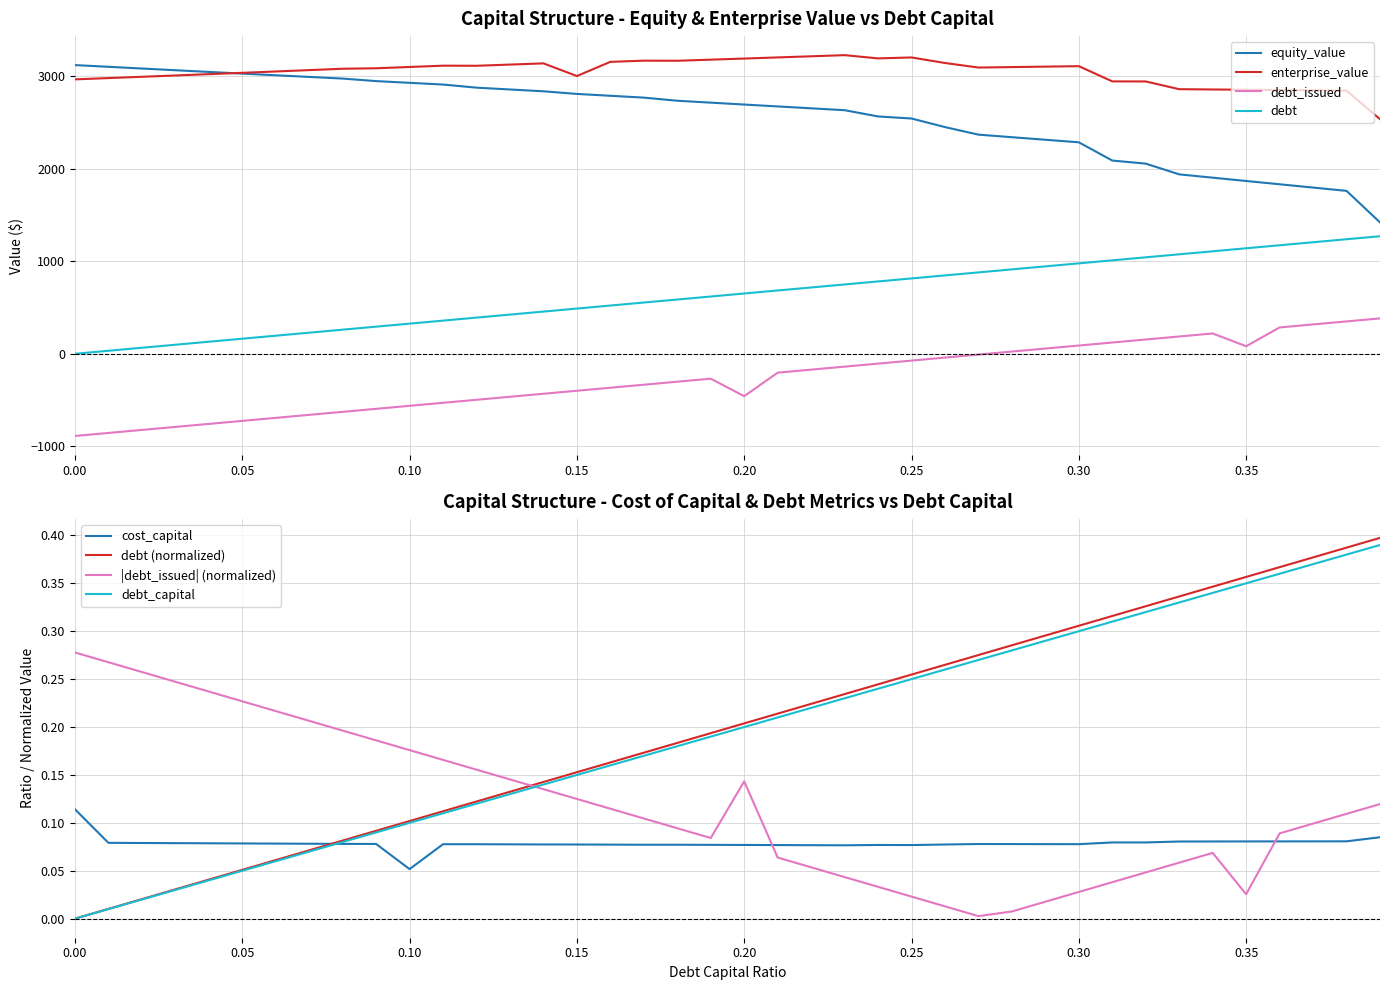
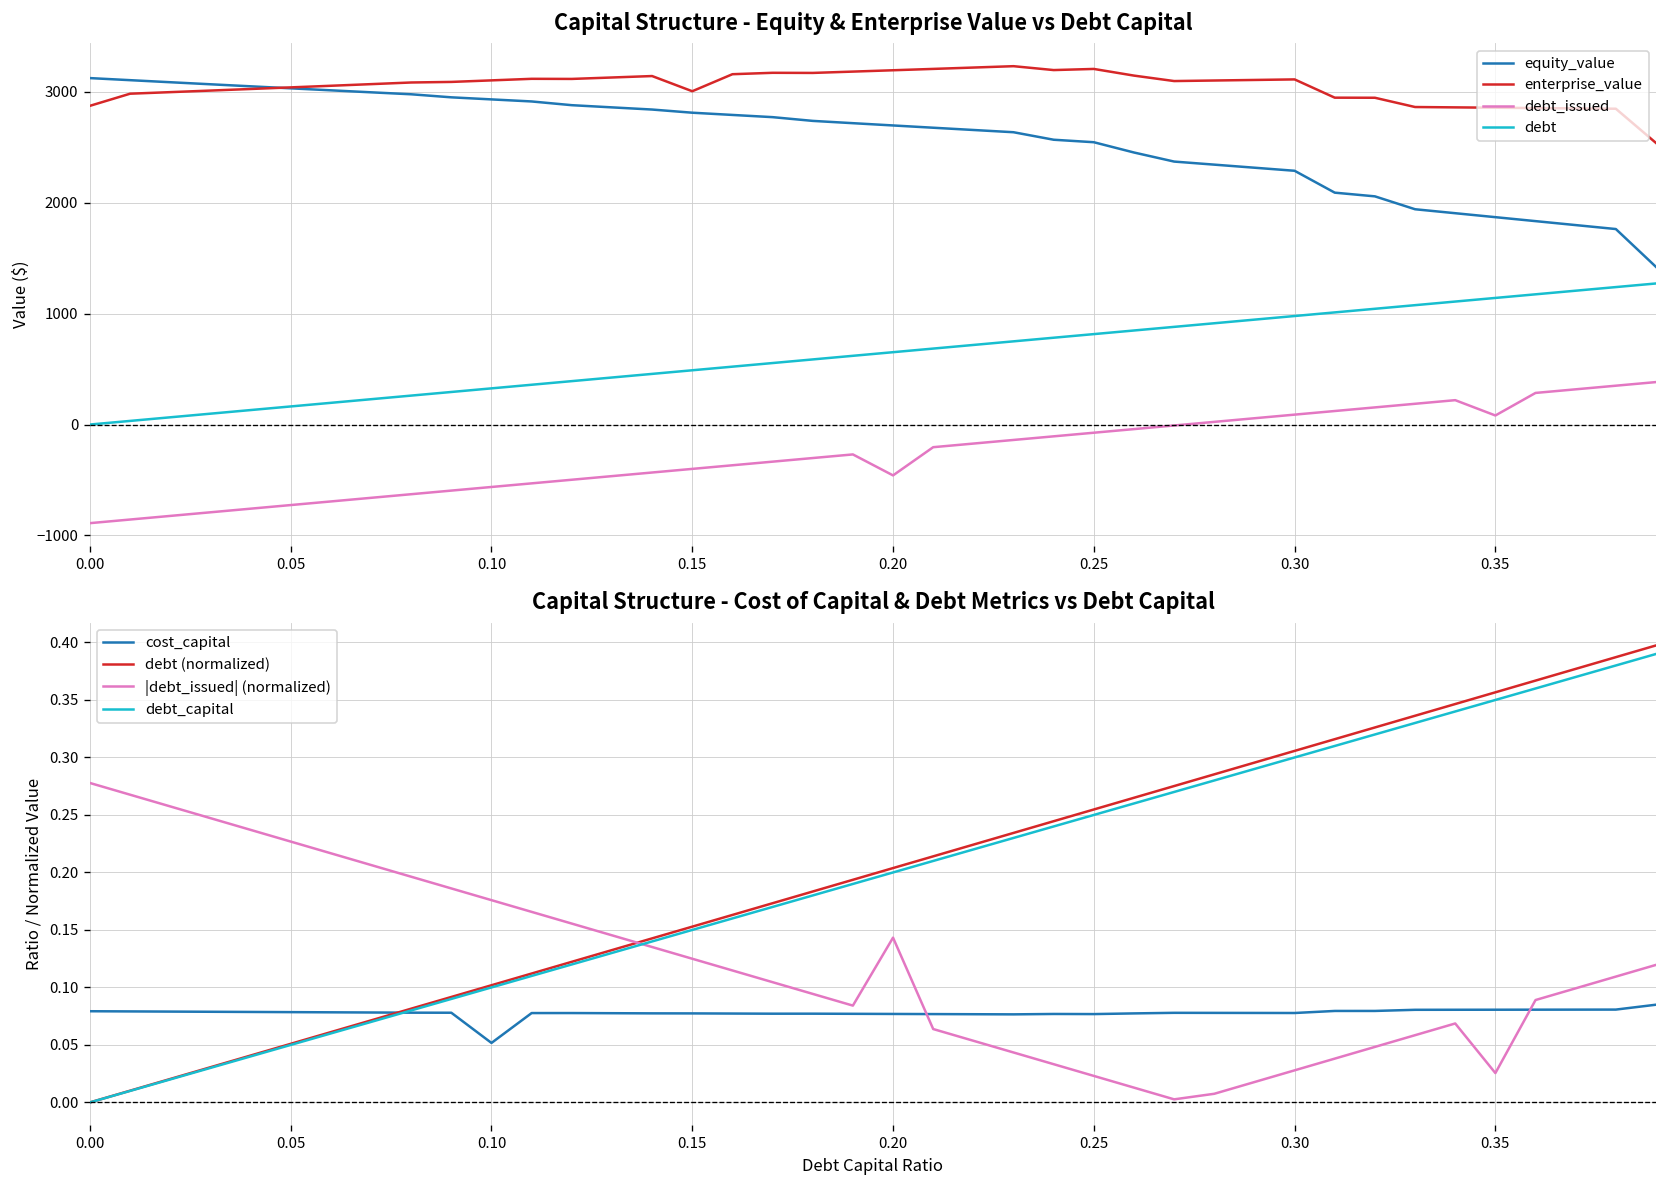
  {
    "Capital Structure - Equity & Enterprise Value vs Debt Capital": {
      "equity_value": {
        "0.00": 3100,
        "0.10": 2900,
        "0.15": 2800,
        "0.20": 2700,
        "0.25": 2500,
        "0.30": 2300,
        "0.35": 1900
      },
      "enterprise_value": {
-       "0.00": 3000,
+       "0.00": 2900,
        "0.10": 3100,
        "0.15": 3000,
        "0.20": 3200,
        "0.25": 3200,
        "0.30": 3100
      },
      "debt_issued": {
        "0.00": -900,
        "0.05": -700,
        "0.10": -600,
        "0.15": -400,
        "0.20": -500,
        "0.25": -100,
        "0.30": 100,
        "0.35": 100
      },
      "debt": {
        "0.00": 0,
        "0.05": 200,
        "0.10": 300,
        "0.15": 500,
        "0.20": 700,
        "0.25": 800,
        "0.30": 1000,
        "0.35": 1100
      }
    },
    "Capital Structure - Cost of Capital & Debt Metrics vs Debt Capital": {
      "cost_capital": {
-       "0.00": 0.11,
+       "0.00": 0.08,
        "0.05": 0.08,
        "0.10": 0.05,
        "0.15": 0.08,
        "0.20": 0.08,
        "0.25": 0.08,
        "0.30": 0.08,
        "0.35": 0.08
      },
      "debt (normalized)": {
        "0.15": 0.15,
        "0.20": 0.20,
        "0.25": 0.25,
        "0.30": 0.31,
        "0.35": 0.36
      },
      "|debt_issued| (normalized)": {
        "0.00": 0.28,
        "0.05": 0.23,
        "0.10": 0.18,
        "0.15": 0.12,
        "0.20": 0.14,
        "0.25": 0.02,
        "0.30": 0.03,
        "0.35": 0.03
      },
      "debt_capital": {
        "0.15": 0.15,
        "0.20": 0.20,
        "0.25": 0.25,
        "0.30": 0.30,
        "0.35": 0.35
      }
    }
  }
